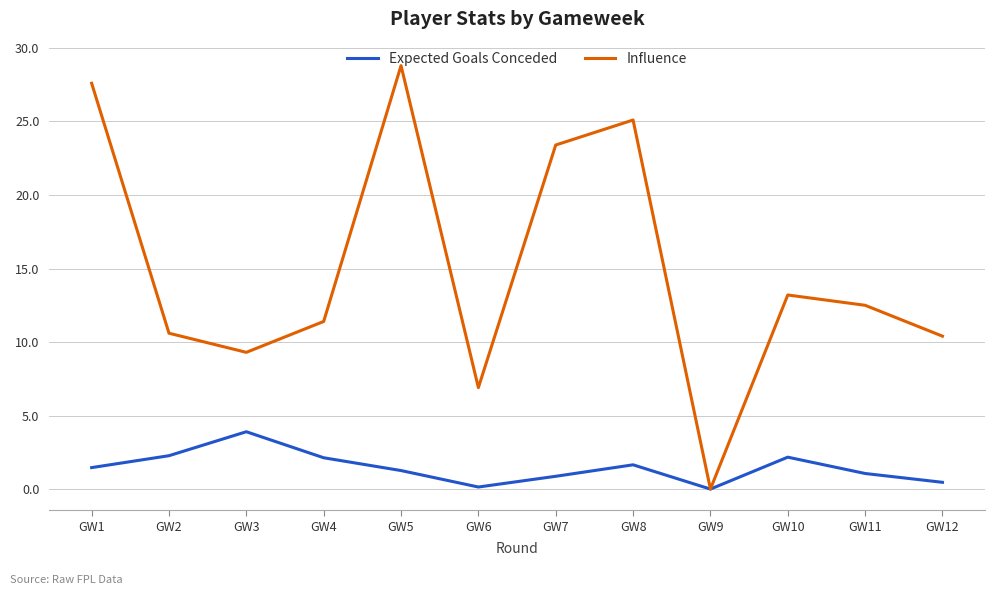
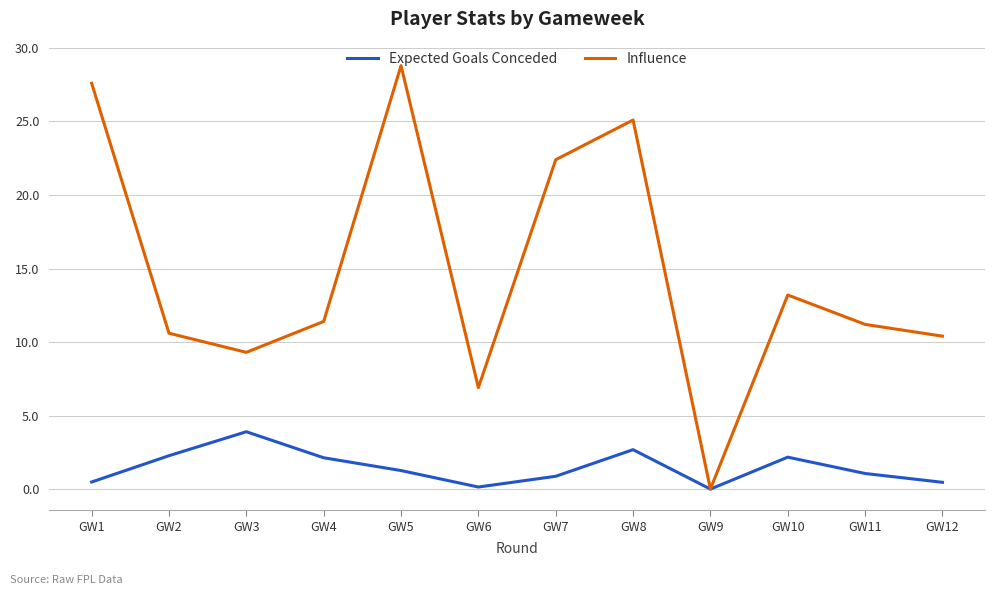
  {
    "Expected Goals Conceded": {
-     "GW1": 1.5,
+     "GW1": 0.5,
      "GW2": 2.3,
      "GW3": 3.9,
      "GW4": 2.1,
      "GW5": 1.3,
      "GW6": 0.1,
      "GW7": 0.9,
-     "GW8": 1.7,
+     "GW8": 2.7,
      "GW10": 2.2,
      "GW11": 1.1,
      "GW12": 0.5
    },
    "Influence": {
      "GW1": 27.6,
      "GW2": 10.6,
      "GW3": 9.3,
      "GW4": 11.4,
      "GW5": 28.8,
      "GW6": 6.9,
-     "GW7": 23.4,
+     "GW7": 22.4,
      "GW8": 25.1,
      "GW10": 13.2,
-     "GW11": 12.5,
+     "GW11": 11.2,
      "GW12": 10.4
    }
  }
